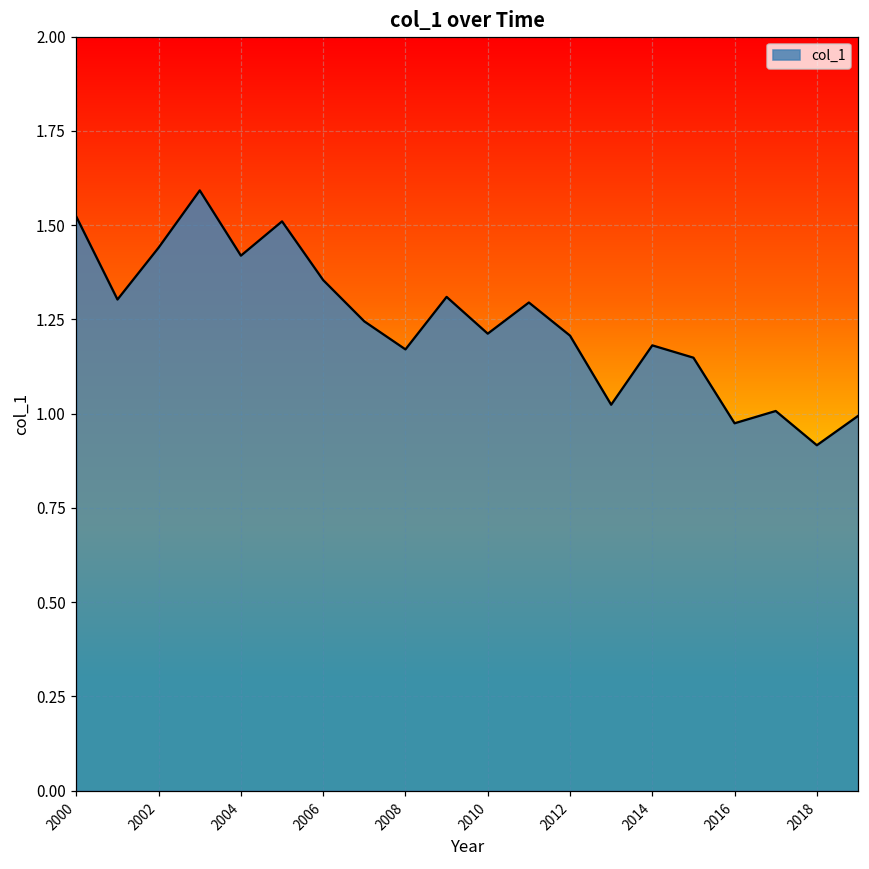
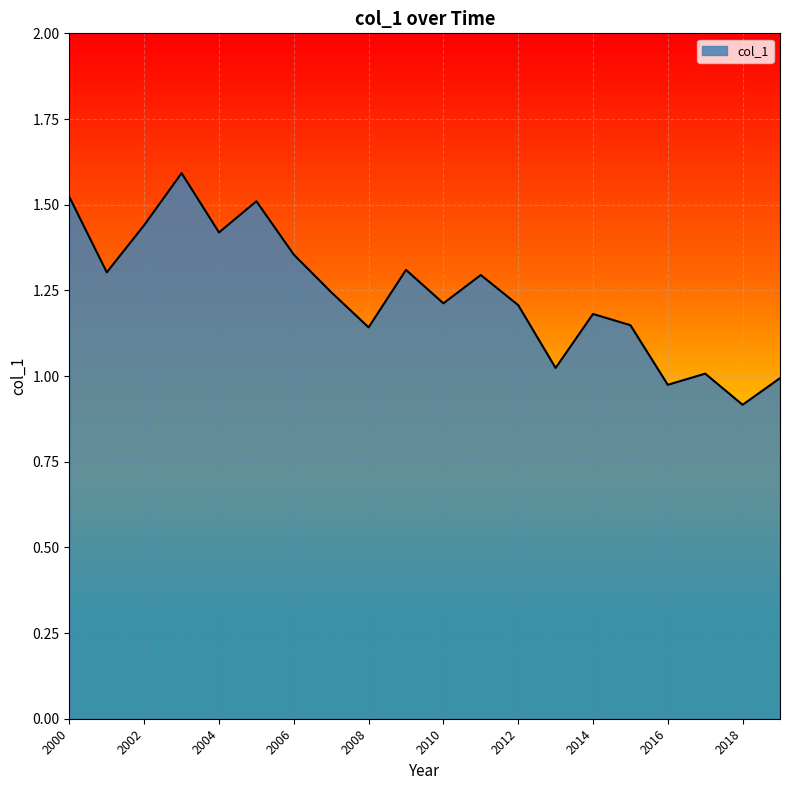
  {
    "2000": 1.52,
    "2002": 1.44,
    "2004": 1.42,
    "2006": 1.35,
-   "2008": 1.17,
+   "2008": 1.14,
    "2010": 1.21,
    "2012": 1.21,
    "2014": 1.18,
    "2016": 0.97,
    "2018": 0.92
  }
